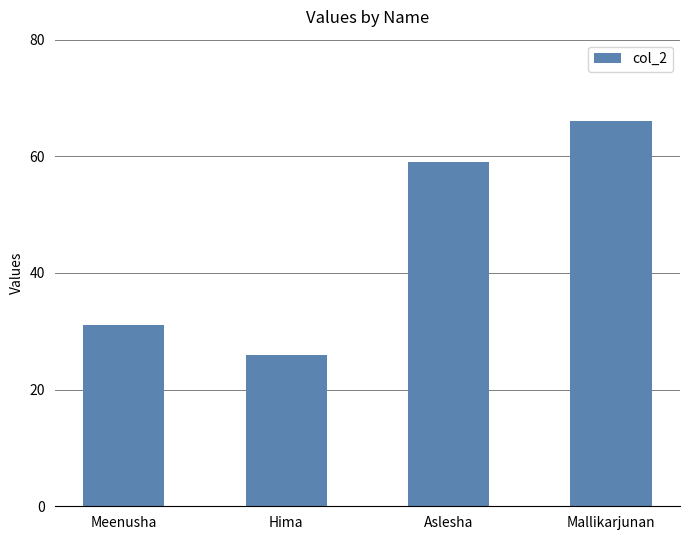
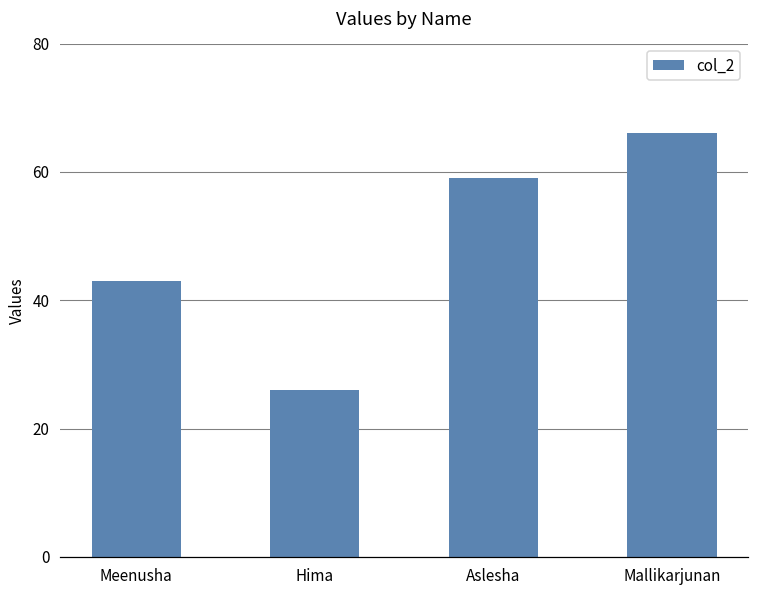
  {
-   "Meenusha": 31,
+   "Meenusha": 43,
    "Hima": 26,
    "Aslesha": 59,
    "Mallikarjunan": 66
  }
